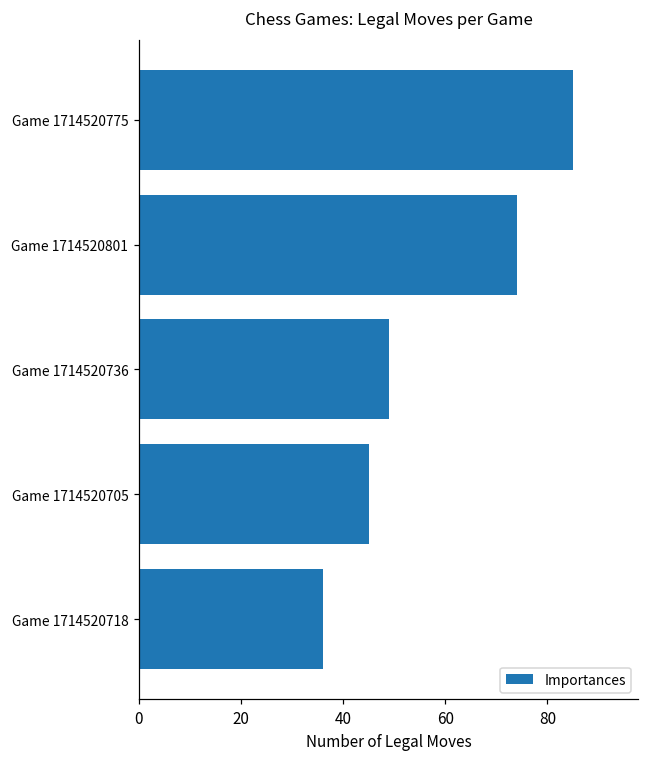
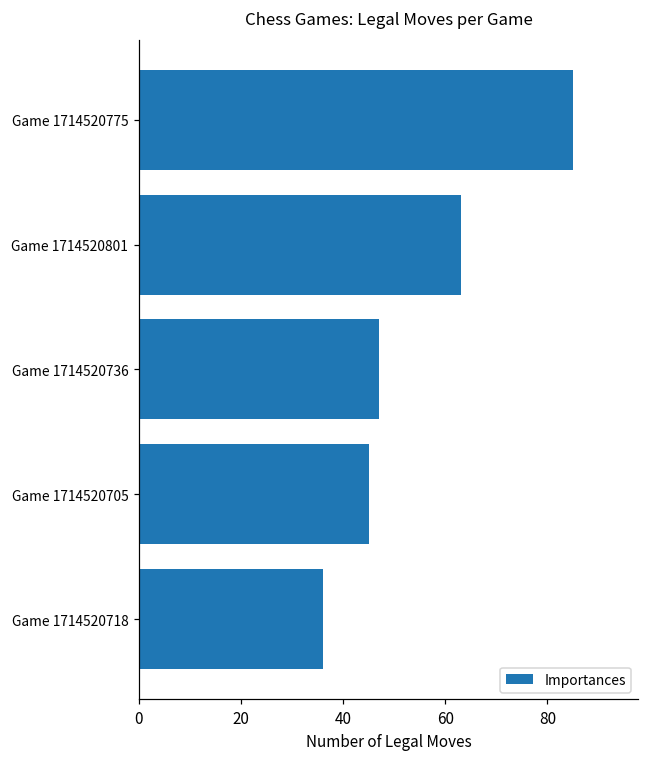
  {
    "Game 1714520775": 85,
-   "Game 1714520801": 74,
-   "Game 1714520736": 49,
+   "Game 1714520801": 63,
+   "Game 1714520736": 47,
    "Game 1714520705": 45,
    "Game 1714520718": 36
  }
